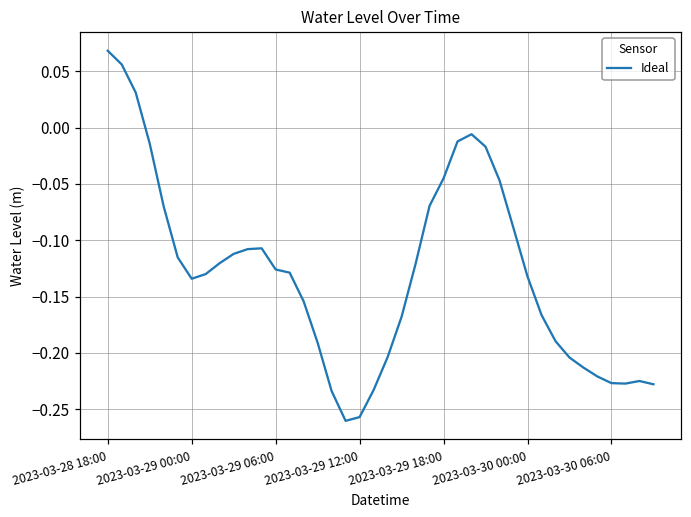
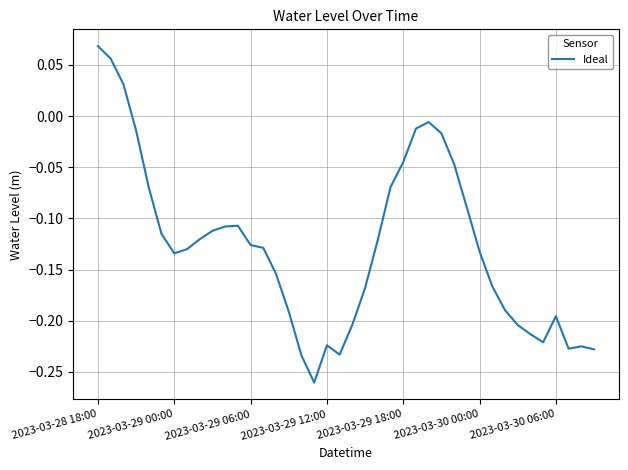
  {
    "2023-03-28 18:00": 0.068,
    "2023-03-29 00:00": -0.134,
    "2023-03-29 06:00": -0.126,
-   "2023-03-29 12:00": -0.257,
+   "2023-03-29 12:00": -0.224,
    "2023-03-29 18:00": -0.045,
    "2023-03-30 00:00": -0.132,
-   "2023-03-30 06:00": -0.227
+   "2023-03-30 06:00": -0.196
  }
